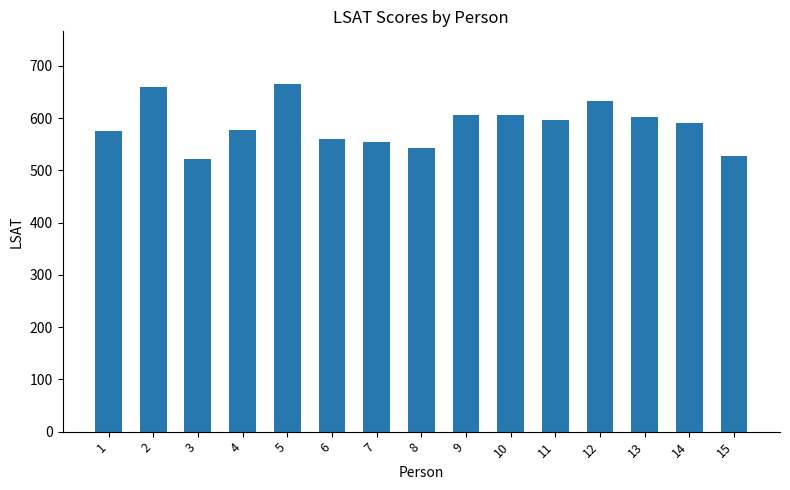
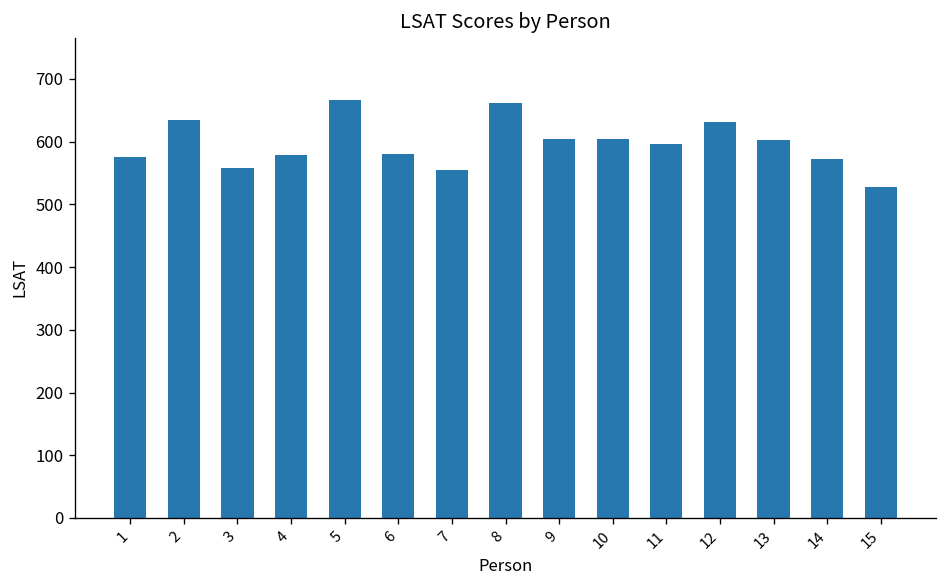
  {
    "1": 580,
-   "2": 660,
-   "3": 520,
+   "2": 640,
+   "3": 560,
    "4": 580,
    "5": 670,
-   "6": 560,
+   "6": 580,
    "7": 560,
-   "8": 540,
+   "8": 660,
    "9": 610,
    "10": 610,
    "11": 600,
    "12": 630,
    "13": 600,
-   "14": 590,
+   "14": 570,
    "15": 530
  }
